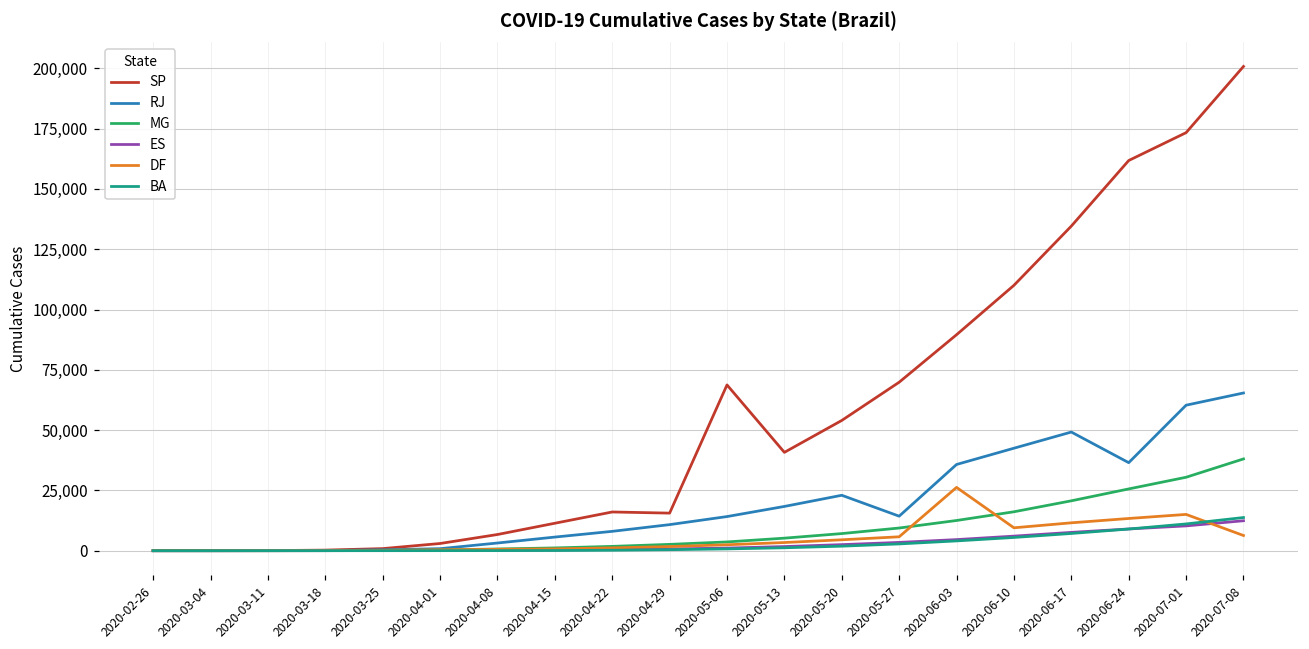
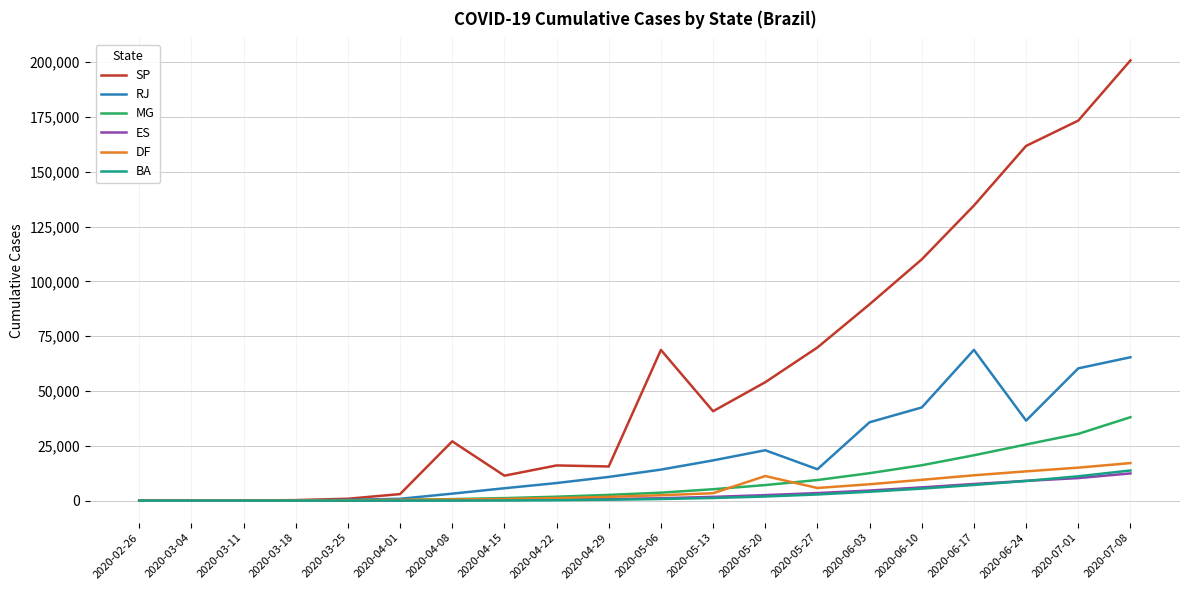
  {
    "SP": {
      "2020-04-01": "3,000",
-     "2020-04-08": "7,000",
+     "2020-04-08": "27,000",
      "2020-04-15": "11,000",
      "2020-04-22": "16,000",
      "2020-04-29": "16,000",
      "2020-05-06": "69,000",
      "2020-05-13": "41,000",
      "2020-05-20": "54,000",
      "2020-05-27": "70,000",
      "2020-06-03": "90,000",
      "2020-06-10": "110,000",
      "2020-06-17": "135,000",
      "2020-06-24": "162,000",
      "2020-07-01": "173,000",
      "2020-07-08": "201,000"
    },
    "RJ": {
      "2020-04-08": "3,000",
      "2020-04-15": "6,000",
      "2020-04-22": "8,000",
      "2020-04-29": "11,000",
      "2020-05-06": "14,000",
      "2020-05-13": "18,000",
      "2020-05-20": "23,000",
      "2020-05-27": "14,000",
      "2020-06-03": "36,000",
      "2020-06-10": "42,000",
-     "2020-06-17": "49,000",
+     "2020-06-17": "69,000",
      "2020-06-24": "37,000",
      "2020-07-01": "60,000",
      "2020-07-08": "65,000"
    },
    "ES": {
      "2020-07-08": "12,000"
    },
    "DF": {
      "2020-05-13": "3,000",
-     "2020-05-20": "5,000",
+     "2020-05-20": "11,000",
      "2020-05-27": "6,000",
-     "2020-06-03": "26,000",
+     "2020-06-03": "7,000",
      "2020-06-10": "9,000",
      "2020-06-17": "12,000",
      "2020-06-24": "13,000",
      "2020-07-01": "15,000",
-     "2020-07-08": "6,000"
+     "2020-07-08": "17,000"
    }
  }
